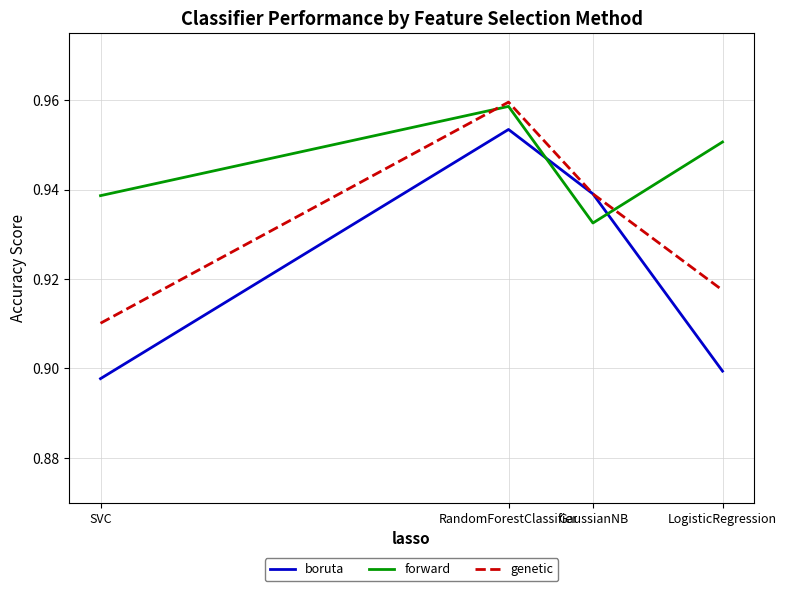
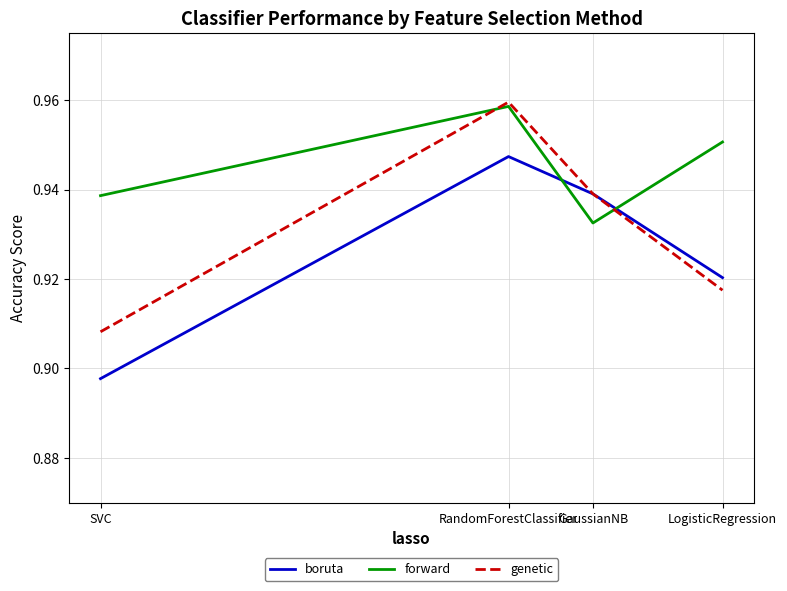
  {
    "boruta": {
      "SVC": 0.898,
-     "RandomForestClassifier": 0.953,
-     "LogisticRegression": 0.899
+     "RandomForestClassifier": 0.947,
+     "LogisticRegression": 0.920
    },
    "forward": {
      "SVC": 0.939,
      "RandomForestClassifier": 0.959,
      "LogisticRegression": 0.951
    },
    "genetic": {
-     "SVC": 0.910,
+     "SVC": 0.908,
      "RandomForestClassifier": 0.960,
      "LogisticRegression": 0.917
    }
  }
